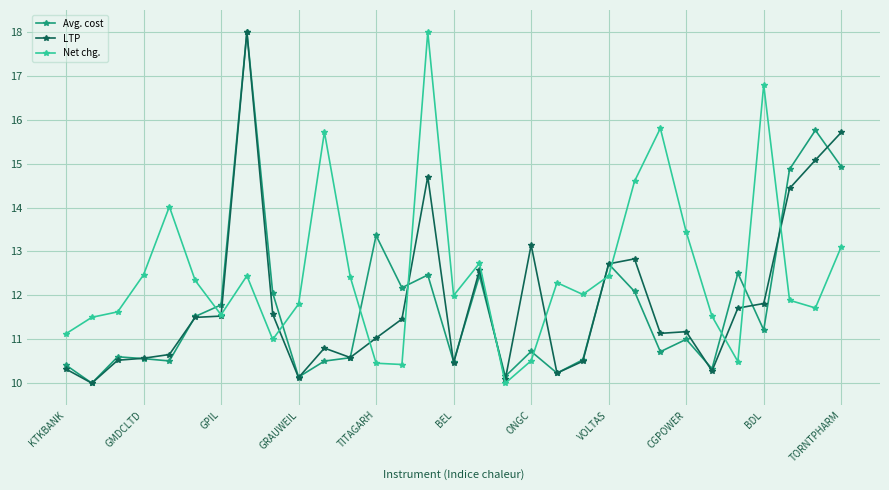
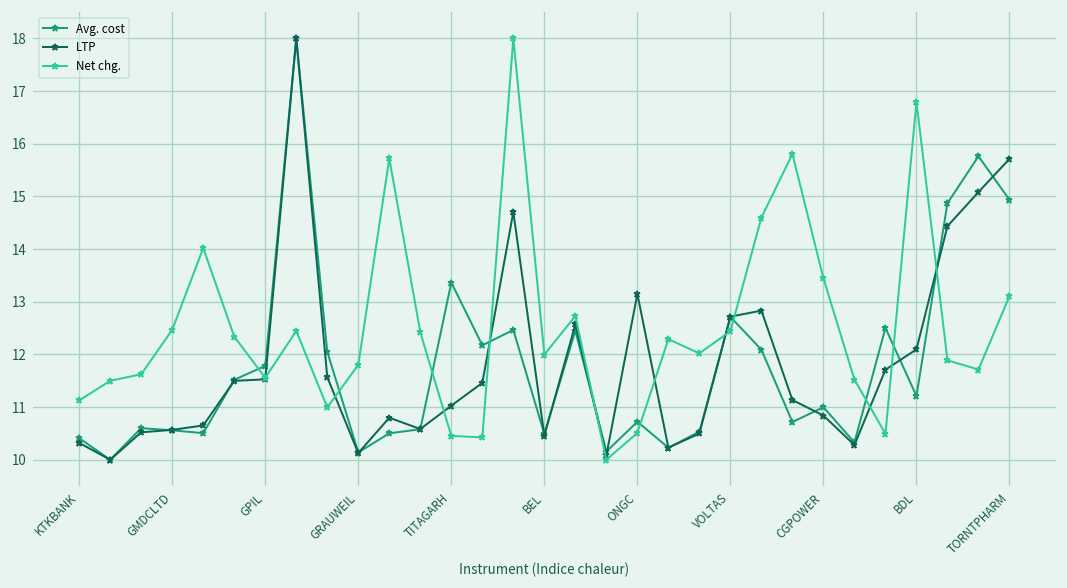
  {
    "LTP": {
      "KTKBANK": 10.3,
      "TITAGARH": 11.0,
      "ONGC": 13.1,
-     "CGPOWER": 11.2,
-     "BDL": 11.8,
+     "CGPOWER": 10.8,
+     "BDL": 12.1,
      "TORNTPHARM": 15.7
    }
  }
